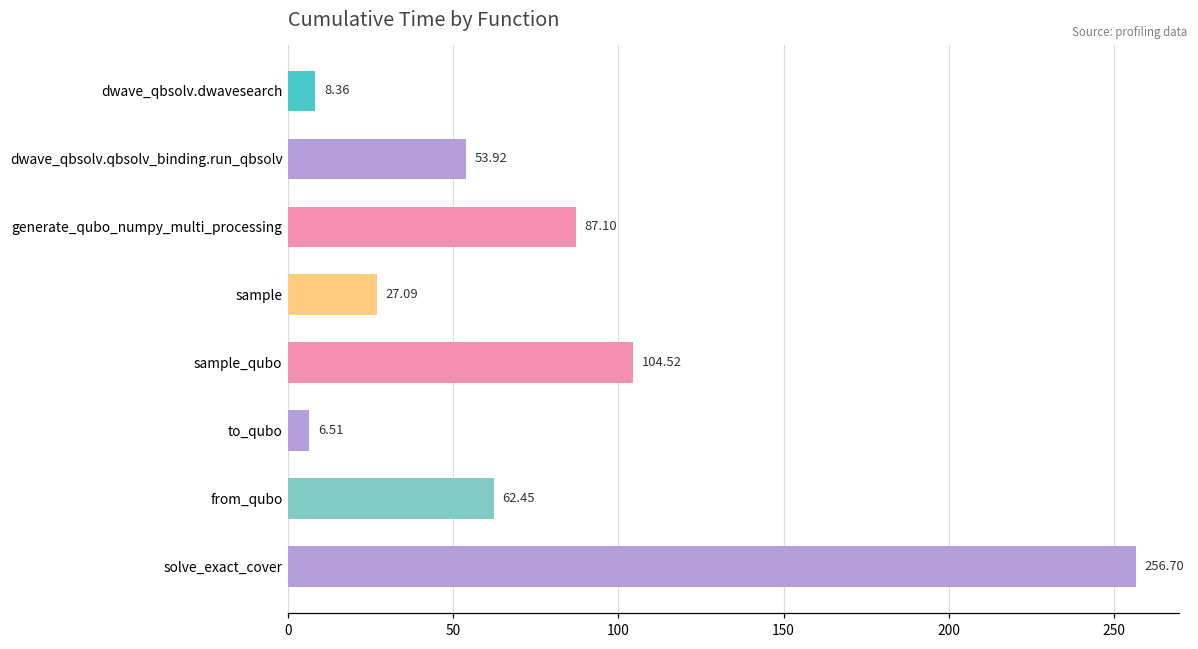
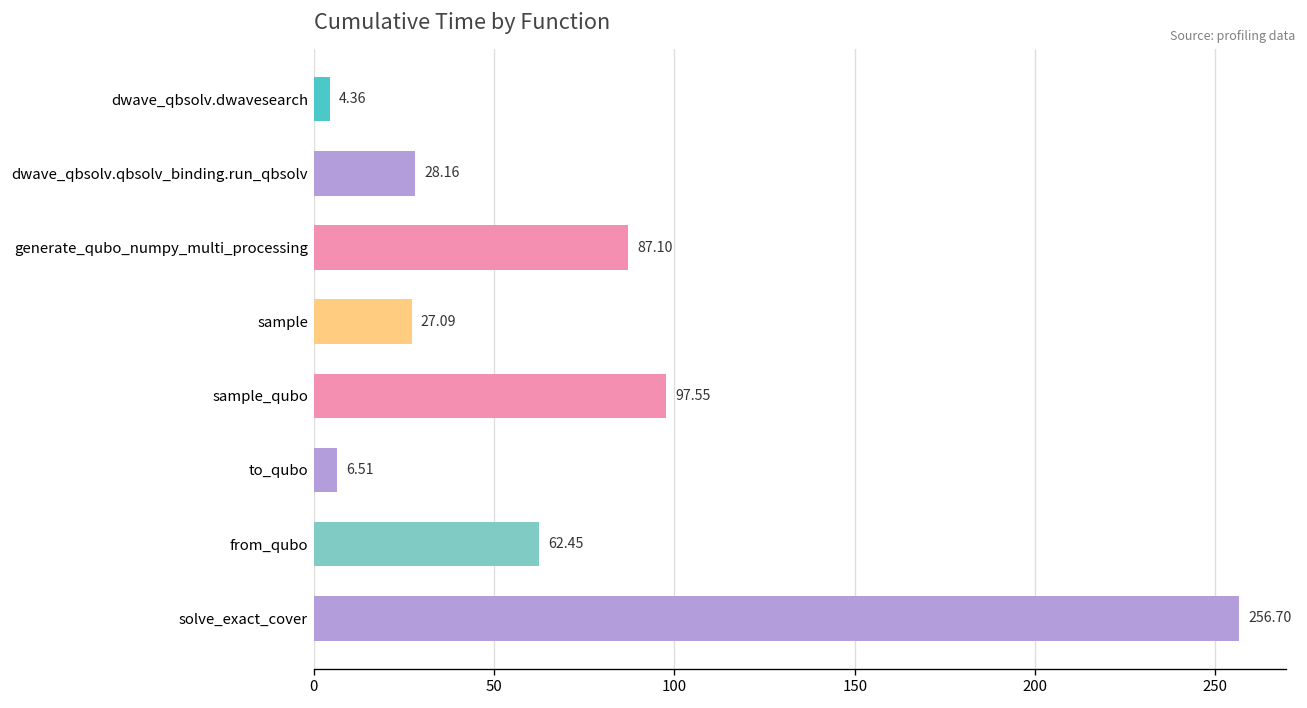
  {
-   "dwave_qbsolv.dwavesearch": 8.36,
-   "dwave_qbsolv.qbsolv_binding.run_qbsolv": 53.92,
+   "dwave_qbsolv.dwavesearch": 4.36,
+   "dwave_qbsolv.qbsolv_binding.run_qbsolv": 28.16,
    "generate_qubo_numpy_multi_processing": 87.10,
    "sample": 27.09,
-   "sample_qubo": 104.52,
+   "sample_qubo": 97.55,
    "to_qubo": 6.51,
    "from_qubo": 62.45,
    "solve_exact_cover": 256.70
  }
